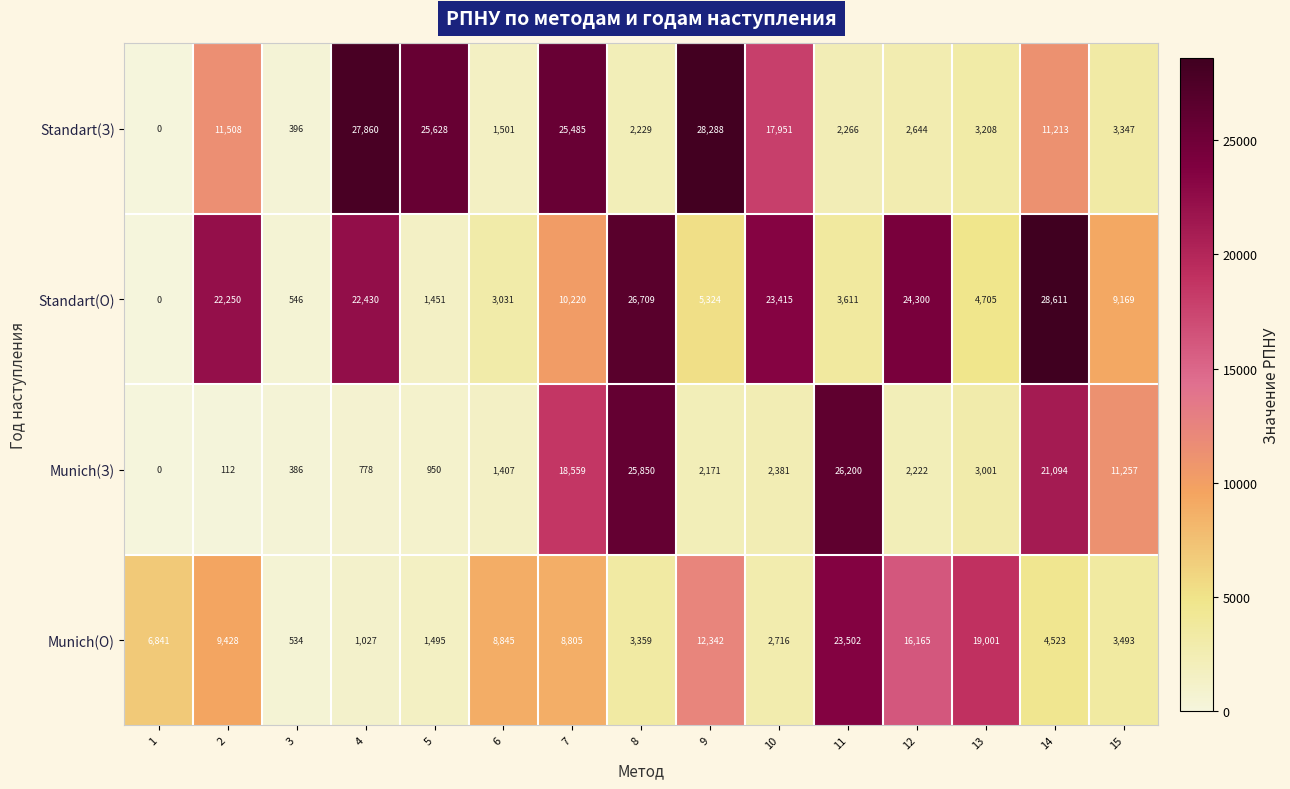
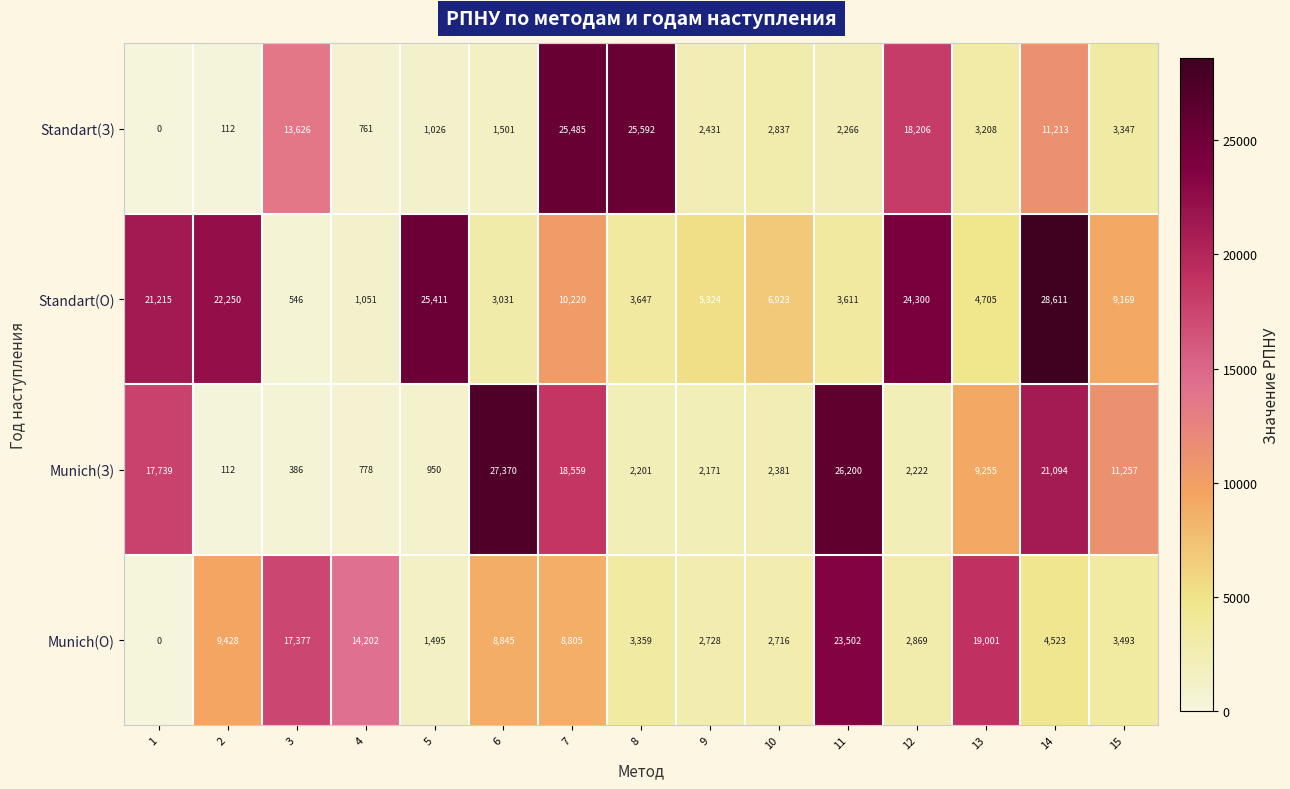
  {
    "Standart(З)": {
      "1": "0",
-     "2": "11,508",
-     "3": "396",
-     "4": "27,860",
-     "5": "25,628",
+     "2": "112",
+     "3": "13,626",
+     "4": "761",
+     "5": "1,026",
      "6": "1,501",
      "7": "25,485",
-     "8": "2,229",
-     "9": "28,288",
-     "10": "17,951",
+     "8": "25,592",
+     "9": "2,431",
+     "10": "2,837",
      "11": "2,266",
-     "12": "2,644",
+     "12": "18,206",
      "13": "3,208",
      "14": "11,213",
      "15": "3,347"
    },
    "Standart(О)": {
-     "1": "0",
+     "1": "21,215",
      "2": "22,250",
      "3": "546",
-     "4": "22,430",
-     "5": "1,451",
+     "4": "1,051",
+     "5": "25,411",
      "6": "3,031",
      "7": "10,220",
-     "8": "26,709",
+     "8": "3,647",
      "9": "5,324",
-     "10": "23,415",
+     "10": "6,923",
      "11": "3,611",
      "12": "24,300",
      "13": "4,705",
      "14": "28,611",
      "15": "9,169"
    },
    "Munich(З)": {
-     "1": "0",
+     "1": "17,739",
      "2": "112",
      "3": "386",
      "4": "778",
      "5": "950",
-     "6": "1,407",
+     "6": "27,370",
      "7": "18,559",
-     "8": "25,850",
+     "8": "2,201",
      "9": "2,171",
      "10": "2,381",
      "11": "26,200",
      "12": "2,222",
-     "13": "3,001",
+     "13": "9,255",
      "14": "21,094",
      "15": "11,257"
    },
    "Munich(О)": {
-     "1": "6,841",
+     "1": "0",
      "2": "9,428",
-     "3": "534",
-     "4": "1,027",
+     "3": "17,377",
+     "4": "14,202",
      "5": "1,495",
      "6": "8,845",
      "7": "8,805",
      "8": "3,359",
-     "9": "12,342",
+     "9": "2,728",
      "10": "2,716",
      "11": "23,502",
-     "12": "16,165",
+     "12": "2,869",
      "13": "19,001",
      "14": "4,523",
      "15": "3,493"
    }
  }
